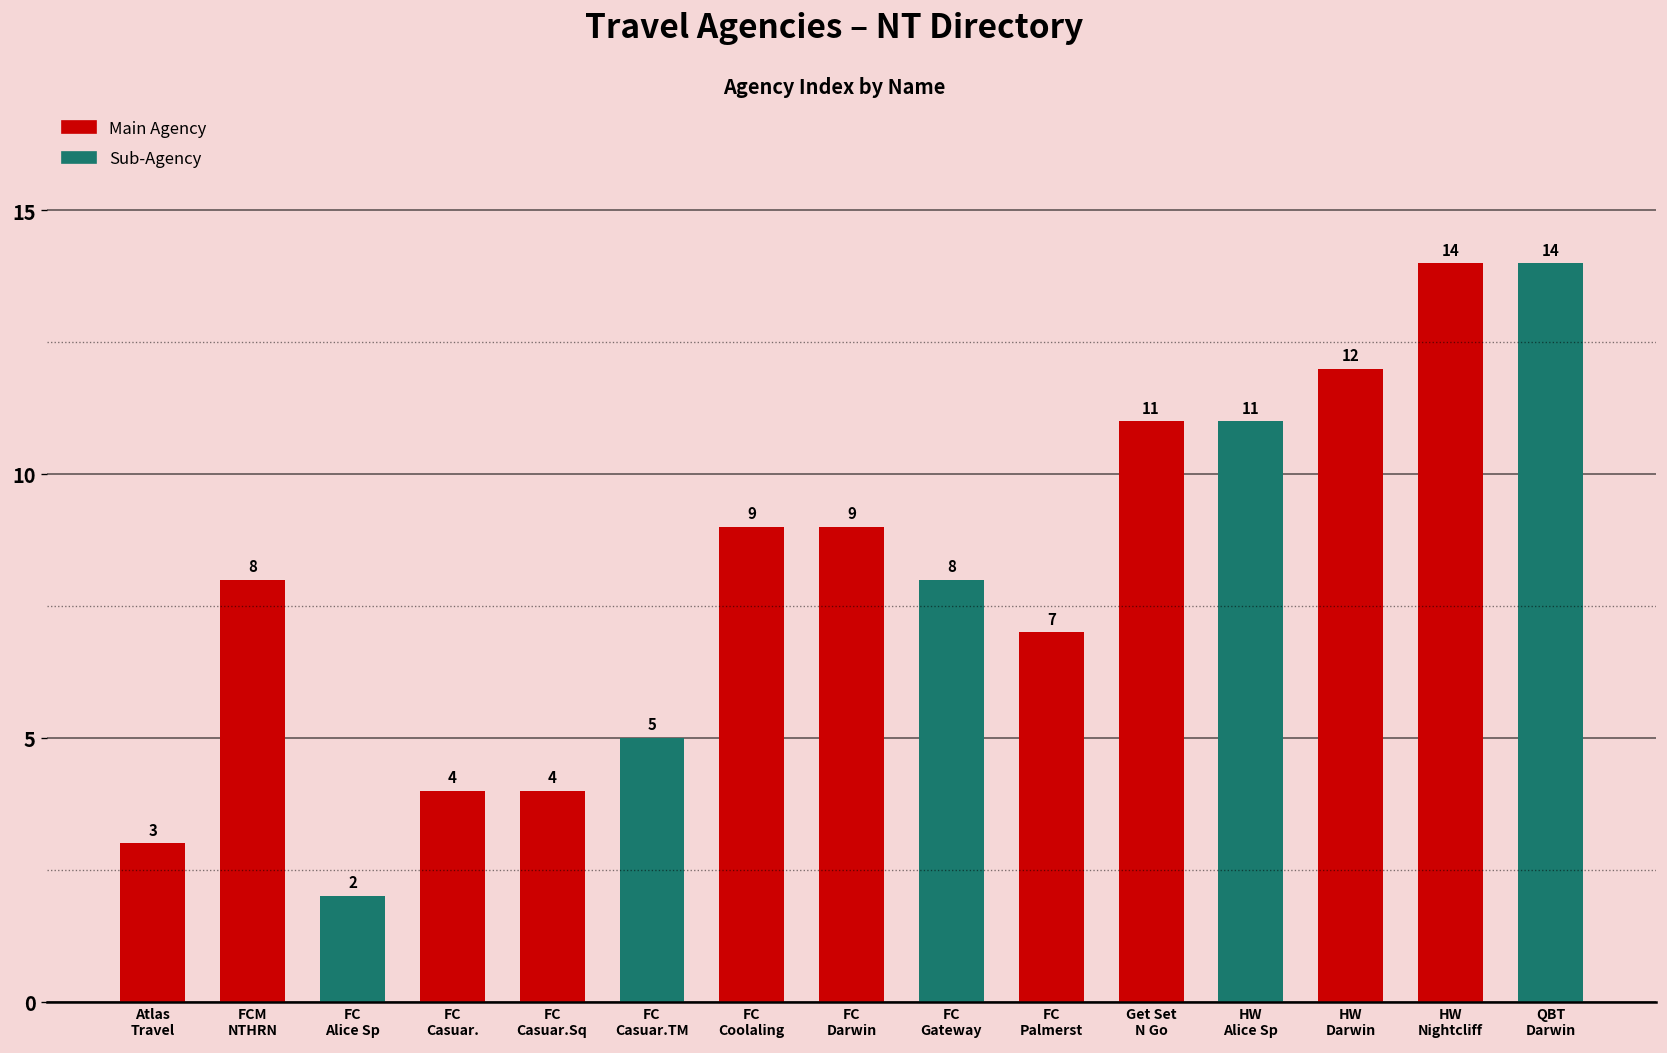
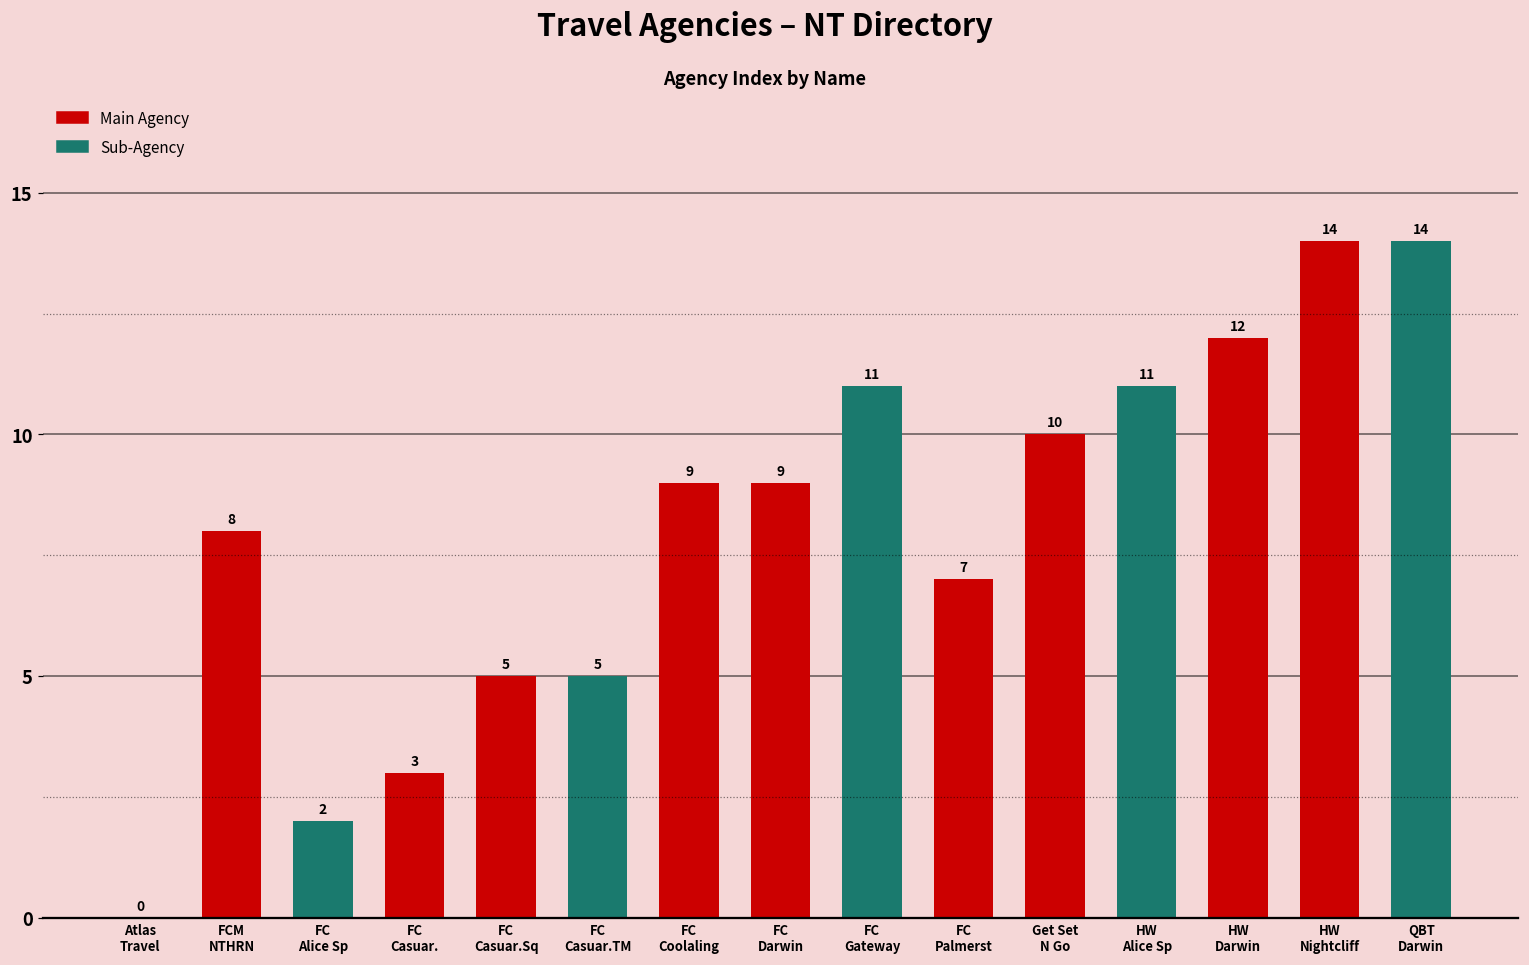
  {
-   "Atlas Travel": 3,
+   "Atlas Travel": 0,
    "FCM NTHRN": 8,
    "FC Alice Sp": 2,
-   "FC Casuar.": 4,
-   "FC Casuar.Sq": 4,
+   "FC Casuar.": 3,
+   "FC Casuar.Sq": 5,
    "FC Casuar.TM": 5,
    "FC Coolaling": 9,
    "FC Darwin": 9,
-   "FC Gateway": 8,
+   "FC Gateway": 11,
    "FC Palmerst": 7,
-   "Get Set N Go": 11,
+   "Get Set N Go": 10,
    "HW Alice Sp": 11,
    "HW Darwin": 12,
    "HW Nightcliff": 14,
    "QBT Darwin": 14
  }
